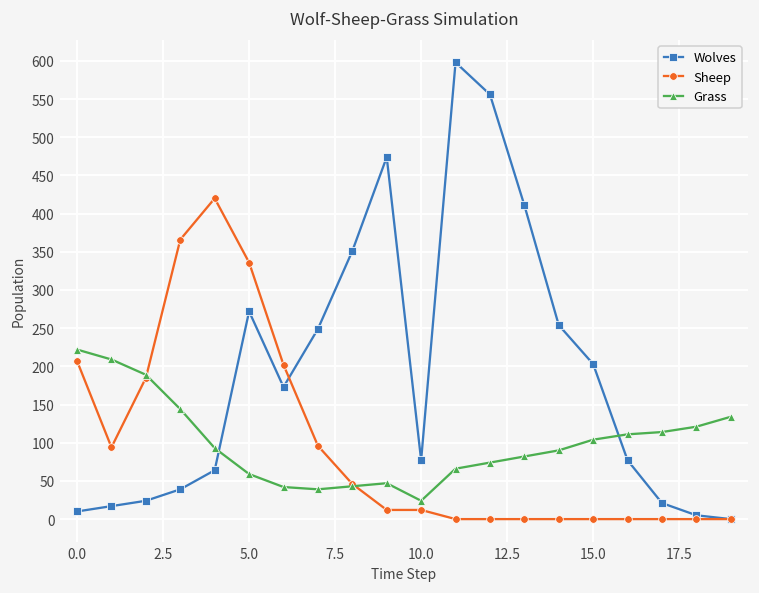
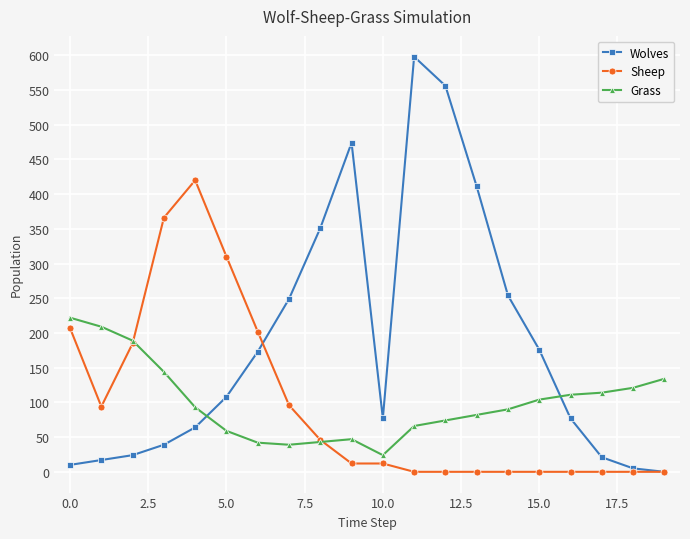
  {
    "Wolves": {
      "0.0": 10,
-     "5.0": 270,
+     "5.0": 110,
      "10.0": 80,
-     "15.0": 200
+     "15.0": 180
    },
    "Sheep": {
      "0.0": 210,
-     "5.0": 340,
+     "5.0": 310,
      "10.0": 10,
      "15.0": 0
    },
    "Grass": {
      "0.0": 220,
      "5.0": 60,
      "10.0": 20,
      "15.0": 100
    }
  }
